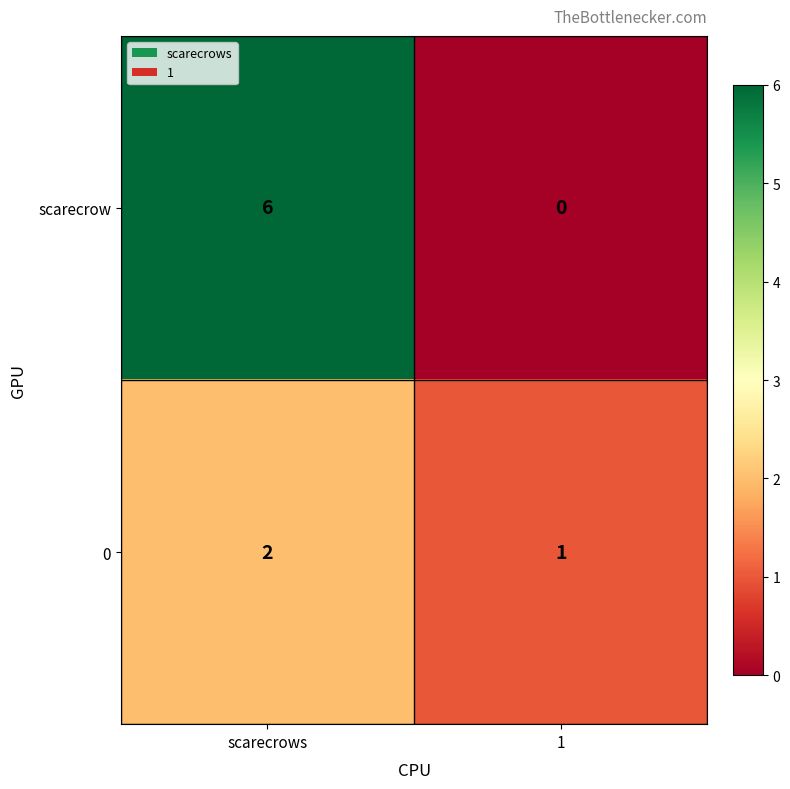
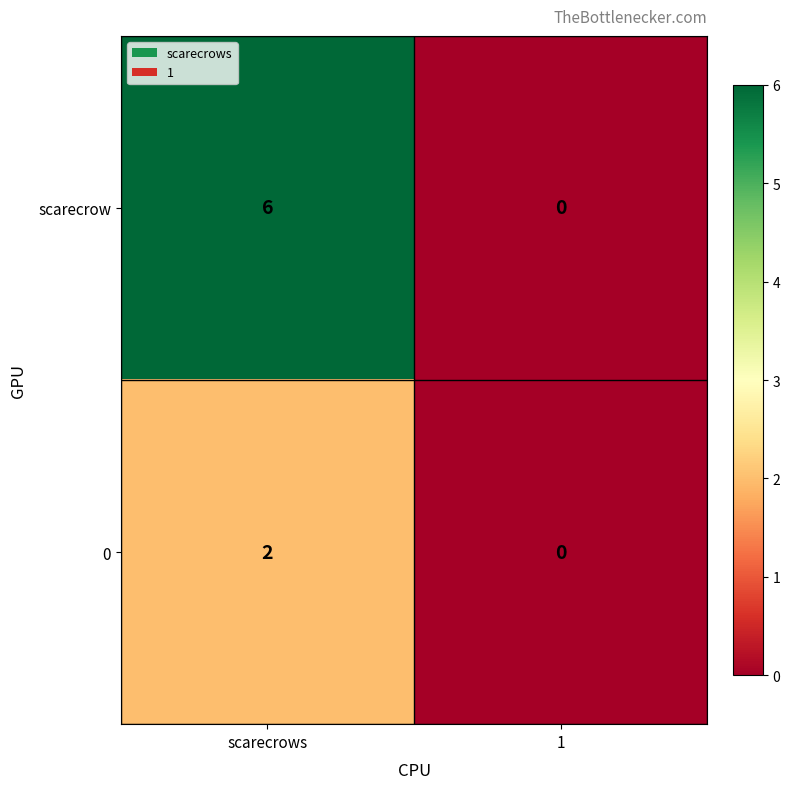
  {
    "scarecrow": {
      "scarecrows": 6,
      "1": 0
    },
    "0": {
      "scarecrows": 2,
-     "1": 1
+     "1": 0
    }
  }
